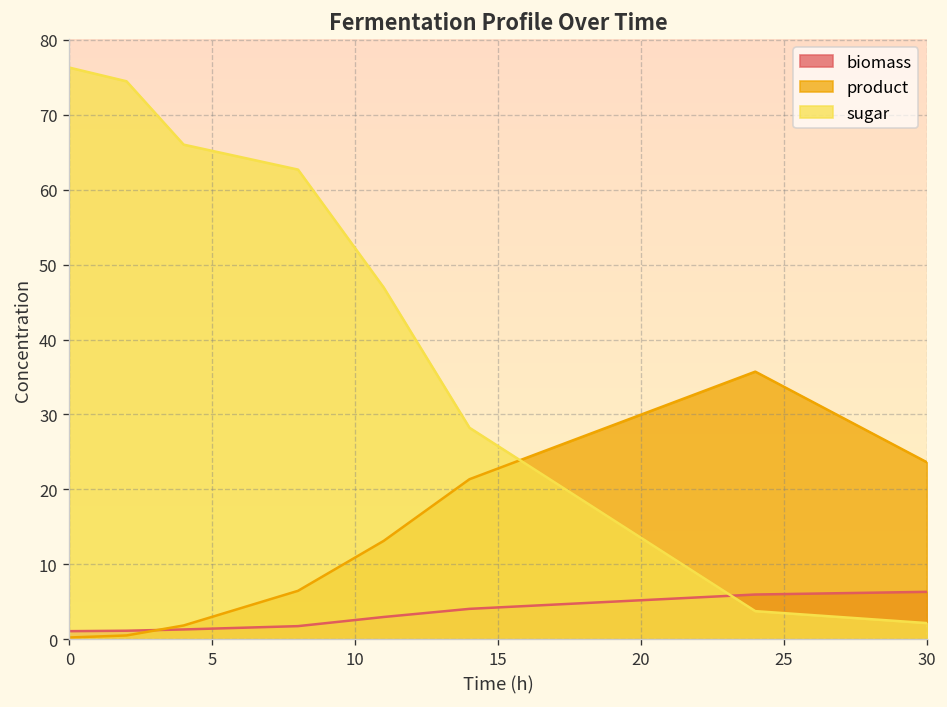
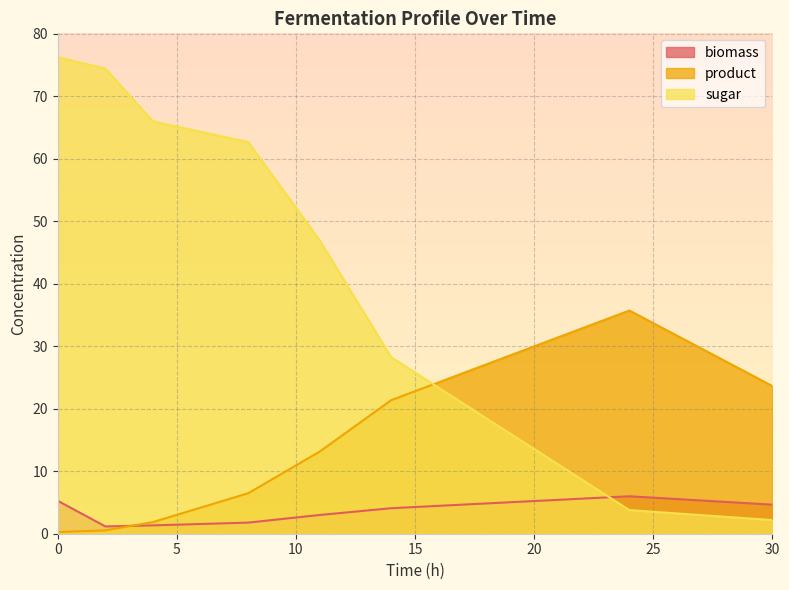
  {
    "biomass": {
-     "0": 1,
-     "30": 6
+     "0": 5,
+     "30": 5
    },
    "product": {
      "0": 0,
      "30": 24
    },
    "sugar": {
      "0": 76,
      "30": 2
    }
  }
